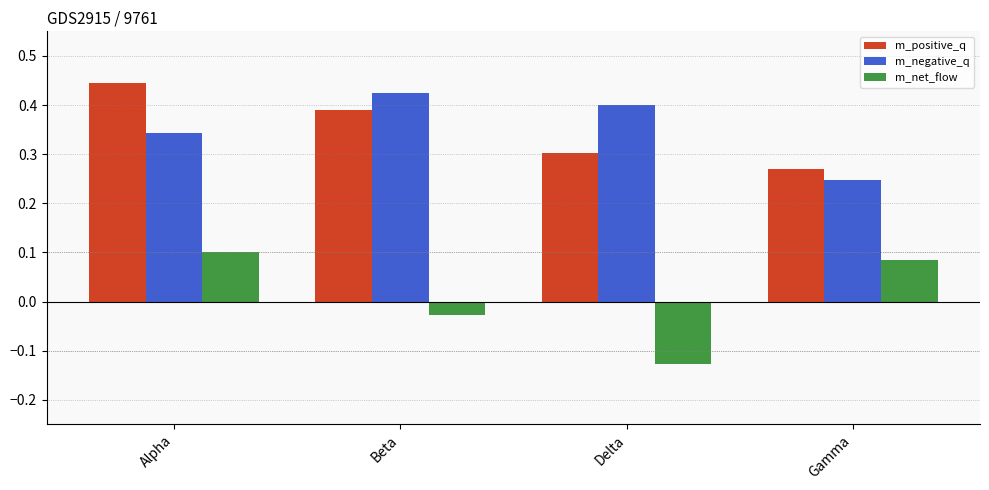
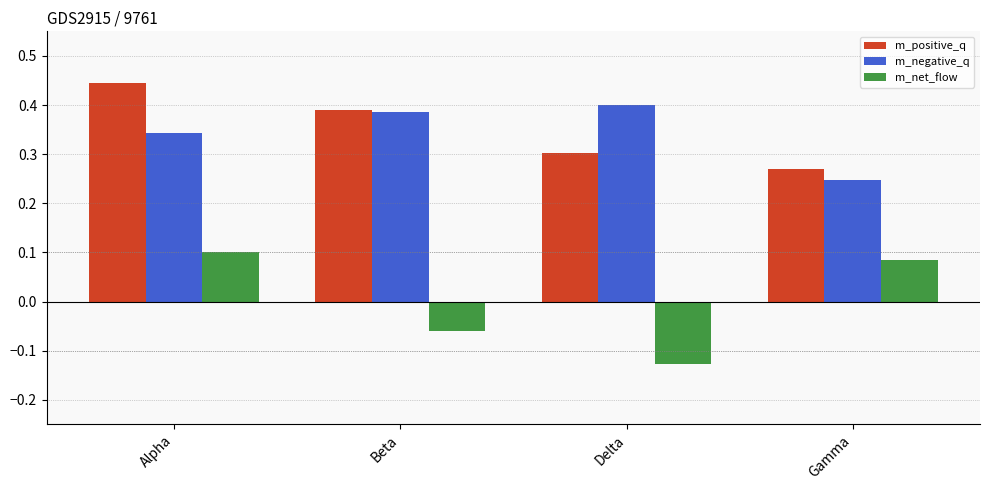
  {
    "m_positive_q": {
      "Alpha": 0.44,
      "Beta": 0.39,
      "Delta": 0.30,
      "Gamma": 0.27
    },
    "m_negative_q": {
      "Alpha": 0.34,
-     "Beta": 0.42,
+     "Beta": 0.38,
      "Delta": 0.40,
      "Gamma": 0.25
    },
    "m_net_flow": {
      "Alpha": 0.10,
-     "Beta": -0.03,
+     "Beta": -0.06,
      "Delta": -0.13,
      "Gamma": 0.08
    }
  }
